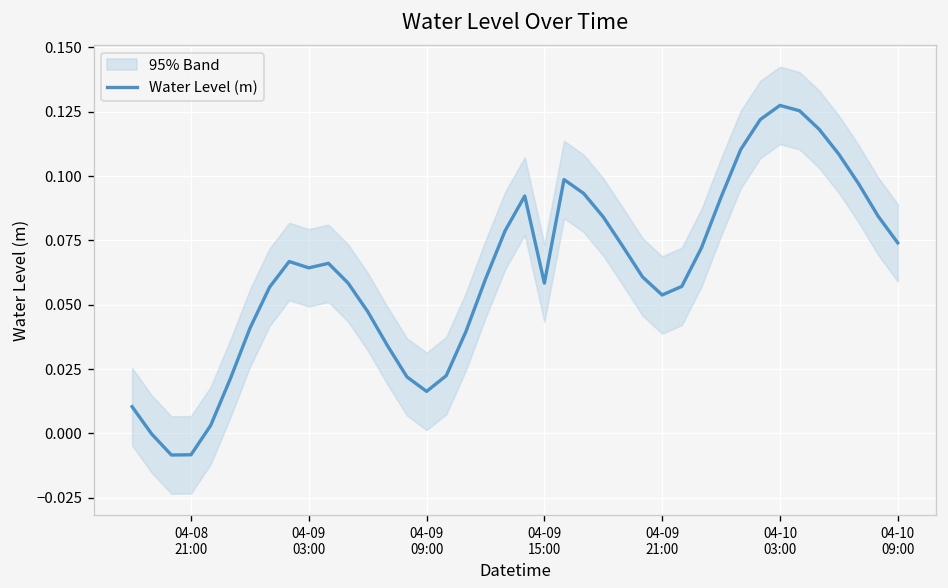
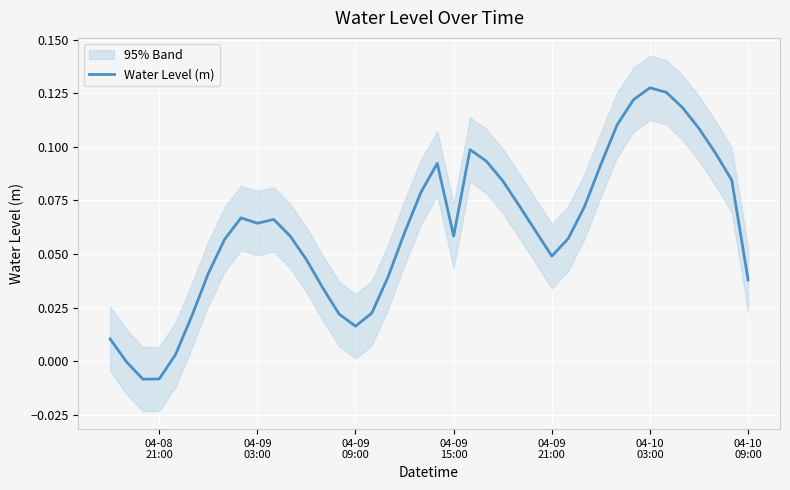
  {
    "Water Level (m)": {
      "04-08 21:00": -0.008,
      "04-09 03:00": 0.064,
      "04-09 09:00": 0.016,
      "04-09 15:00": 0.058,
-     "04-09 21:00": 0.054,
+     "04-09 21:00": 0.049,
      "04-10 03:00": 0.127,
-     "04-10 09:00": 0.074
+     "04-10 09:00": 0.038
    }
  }
